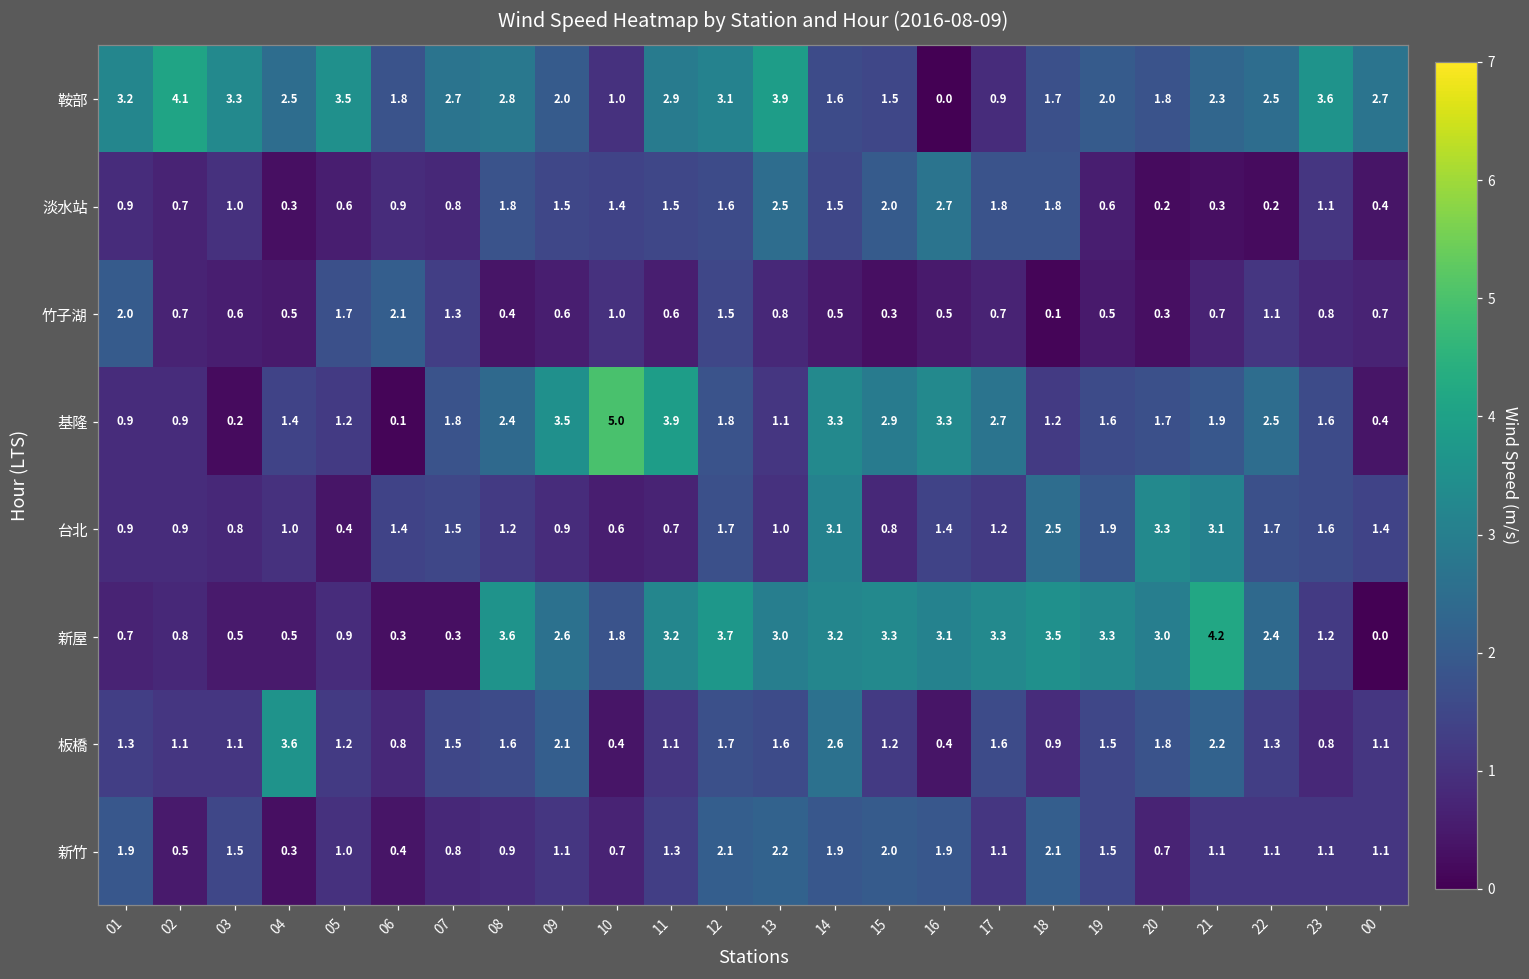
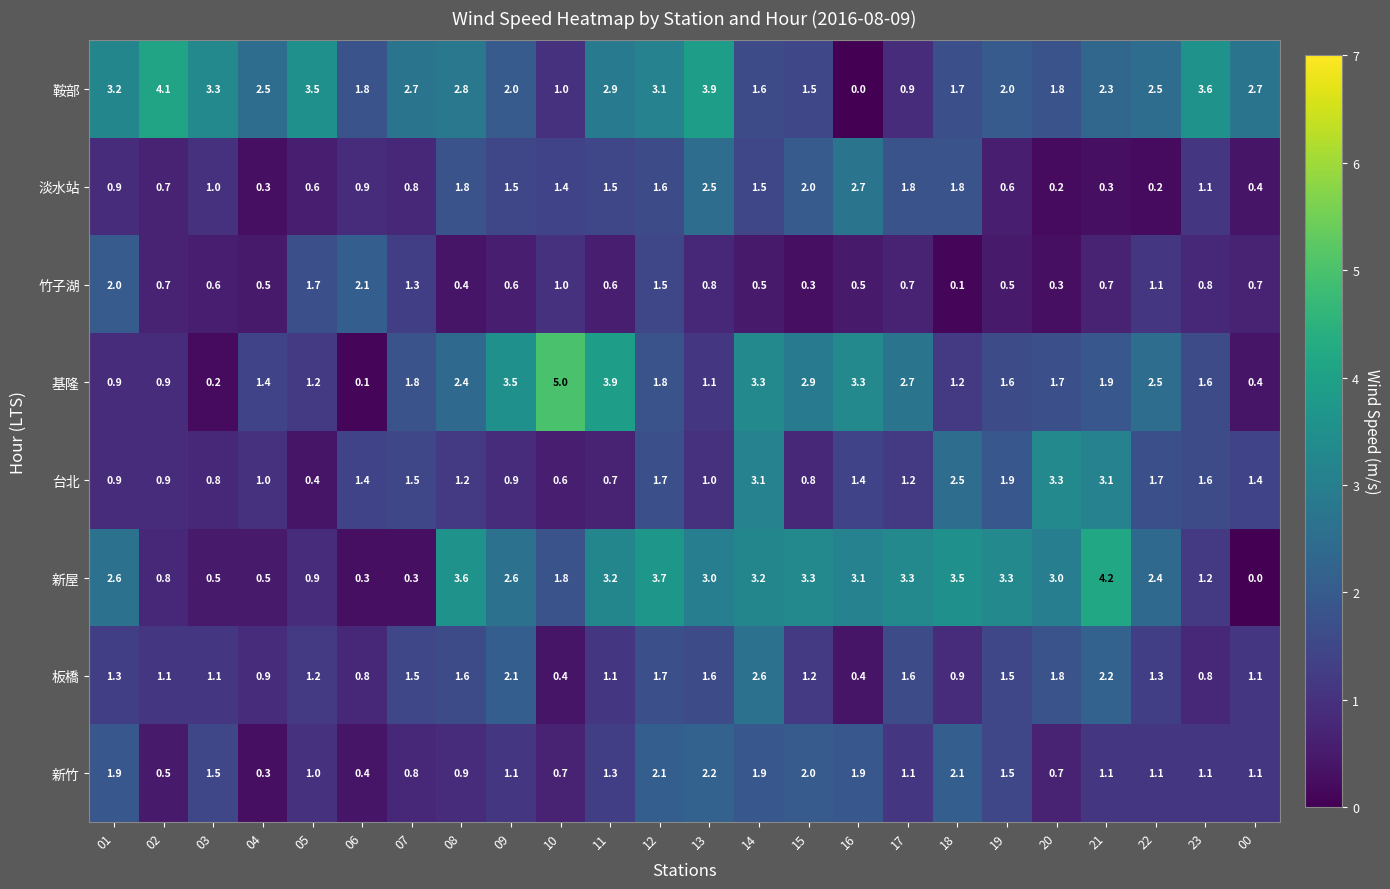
  {
    "鞍部": {
      "01": 3.2,
      "02": 4.1,
      "03": 3.3,
      "04": 2.5,
      "05": 3.5,
      "06": 1.8,
      "07": 2.7,
      "08": 2.8,
      "09": 2.0,
      "10": 1.0,
      "11": 2.9,
      "12": 3.1,
      "13": 3.9,
      "14": 1.6,
      "15": 1.5,
      "16": 0.0,
      "17": 0.9,
      "18": 1.7,
      "19": 2.0,
      "20": 1.8,
      "21": 2.3,
      "22": 2.5,
      "23": 3.6,
      "00": 2.7
    },
    "淡水站": {
      "01": 0.9,
      "02": 0.7,
      "03": 1.0,
      "04": 0.3,
      "05": 0.6,
      "06": 0.9,
      "07": 0.8,
      "08": 1.8,
      "09": 1.5,
      "10": 1.4,
      "11": 1.5,
      "12": 1.6,
      "13": 2.5,
      "14": 1.5,
      "15": 2.0,
      "16": 2.7,
      "17": 1.8,
      "18": 1.8,
      "19": 0.6,
      "20": 0.2,
      "21": 0.3,
      "22": 0.2,
      "23": 1.1,
      "00": 0.4
    },
    "竹子湖": {
      "01": 2.0,
      "02": 0.7,
      "03": 0.6,
      "04": 0.5,
      "05": 1.7,
      "06": 2.1,
      "07": 1.3,
      "08": 0.4,
      "09": 0.6,
      "10": 1.0,
      "11": 0.6,
      "12": 1.5,
      "13": 0.8,
      "14": 0.5,
      "15": 0.3,
      "16": 0.5,
      "17": 0.7,
      "18": 0.1,
      "19": 0.5,
      "20": 0.3,
      "21": 0.7,
      "22": 1.1,
      "23": 0.8,
      "00": 0.7
    },
    "基隆": {
      "01": 0.9,
      "02": 0.9,
      "03": 0.2,
      "04": 1.4,
      "05": 1.2,
      "06": 0.1,
      "07": 1.8,
      "08": 2.4,
      "09": 3.5,
      "10": 5.0,
      "11": 3.9,
      "12": 1.8,
      "13": 1.1,
      "14": 3.3,
      "15": 2.9,
      "16": 3.3,
      "17": 2.7,
      "18": 1.2,
      "19": 1.6,
      "20": 1.7,
      "21": 1.9,
      "22": 2.5,
      "23": 1.6,
      "00": 0.4
    },
    "台北": {
      "01": 0.9,
      "02": 0.9,
      "03": 0.8,
      "04": 1.0,
      "05": 0.4,
      "06": 1.4,
      "07": 1.5,
      "08": 1.2,
      "09": 0.9,
      "10": 0.6,
      "11": 0.7,
      "12": 1.7,
      "13": 1.0,
      "14": 3.1,
      "15": 0.8,
      "16": 1.4,
      "17": 1.2,
      "18": 2.5,
      "19": 1.9,
      "20": 3.3,
      "21": 3.1,
      "22": 1.7,
      "23": 1.6,
      "00": 1.4
    },
    "新屋": {
-     "01": 0.7,
+     "01": 2.6,
      "02": 0.8,
      "03": 0.5,
      "04": 0.5,
      "05": 0.9,
      "06": 0.3,
      "07": 0.3,
      "08": 3.6,
      "09": 2.6,
      "10": 1.8,
      "11": 3.2,
      "12": 3.7,
      "13": 3.0,
      "14": 3.2,
      "15": 3.3,
      "16": 3.1,
      "17": 3.3,
      "18": 3.5,
      "19": 3.3,
      "20": 3.0,
      "21": 4.2,
      "22": 2.4,
      "23": 1.2,
      "00": 0.0
    },
    "板橋": {
      "01": 1.3,
      "02": 1.1,
      "03": 1.1,
-     "04": 3.6,
+     "04": 0.9,
      "05": 1.2,
      "06": 0.8,
      "07": 1.5,
      "08": 1.6,
      "09": 2.1,
      "10": 0.4,
      "11": 1.1,
      "12": 1.7,
      "13": 1.6,
      "14": 2.6,
      "15": 1.2,
      "16": 0.4,
      "17": 1.6,
      "18": 0.9,
      "19": 1.5,
      "20": 1.8,
      "21": 2.2,
      "22": 1.3,
      "23": 0.8,
      "00": 1.1
    },
    "新竹": {
      "01": 1.9,
      "02": 0.5,
      "03": 1.5,
      "04": 0.3,
      "05": 1.0,
      "06": 0.4,
      "07": 0.8,
      "08": 0.9,
      "09": 1.1,
      "10": 0.7,
      "11": 1.3,
      "12": 2.1,
      "13": 2.2,
      "14": 1.9,
      "15": 2.0,
      "16": 1.9,
      "17": 1.1,
      "18": 2.1,
      "19": 1.5,
      "20": 0.7,
      "21": 1.1,
      "22": 1.1,
      "23": 1.1,
      "00": 1.1
    }
  }
